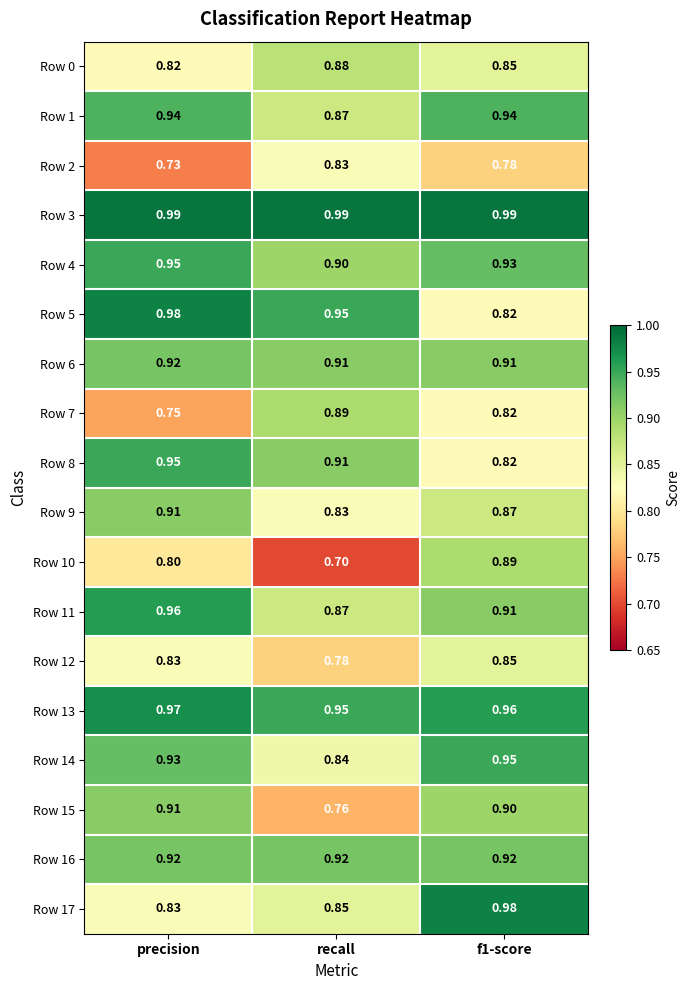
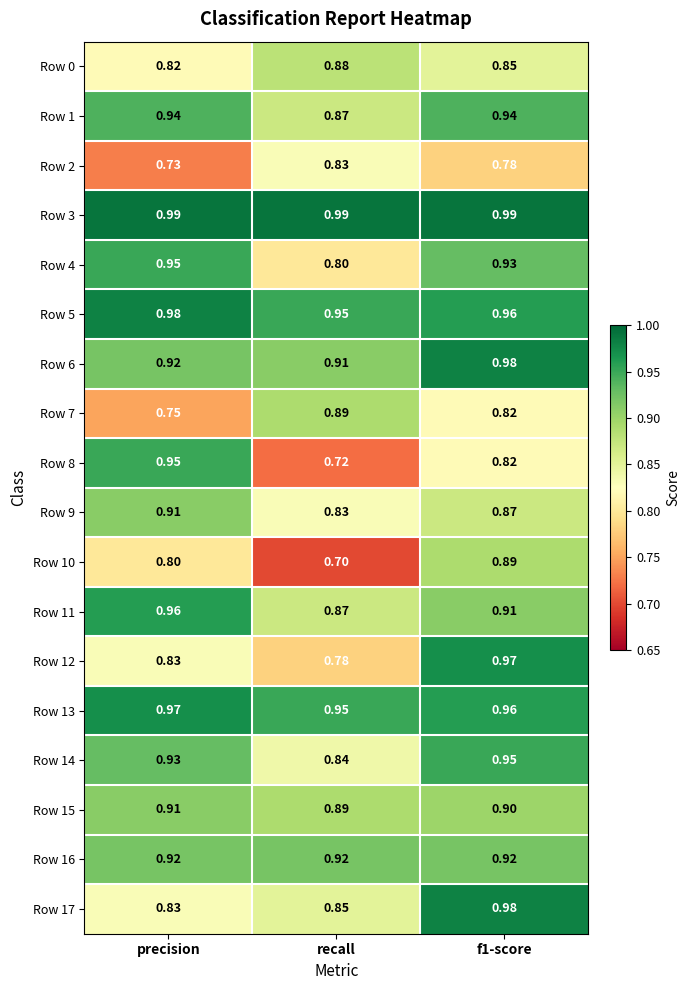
  {
    "Row 0": {
      "precision": 0.82,
      "recall": 0.88,
      "f1-score": 0.85
    },
    "Row 1": {
      "precision": 0.94,
      "recall": 0.87,
      "f1-score": 0.94
    },
    "Row 2": {
      "precision": 0.73,
      "recall": 0.83,
      "f1-score": 0.78
    },
    "Row 3": {
      "precision": 0.99,
      "recall": 0.99,
      "f1-score": 0.99
    },
    "Row 4": {
      "precision": 0.95,
-     "recall": 0.90,
+     "recall": 0.80,
      "f1-score": 0.93
    },
    "Row 5": {
      "precision": 0.98,
      "recall": 0.95,
-     "f1-score": 0.82
+     "f1-score": 0.96
    },
    "Row 6": {
      "precision": 0.92,
      "recall": 0.91,
-     "f1-score": 0.91
+     "f1-score": 0.98
    },
    "Row 7": {
      "precision": 0.75,
      "recall": 0.89,
      "f1-score": 0.82
    },
    "Row 8": {
      "precision": 0.95,
-     "recall": 0.91,
+     "recall": 0.72,
      "f1-score": 0.82
    },
    "Row 9": {
      "precision": 0.91,
      "recall": 0.83,
      "f1-score": 0.87
    },
    "Row 10": {
      "precision": 0.80,
      "recall": 0.70,
      "f1-score": 0.89
    },
    "Row 11": {
      "precision": 0.96,
      "recall": 0.87,
      "f1-score": 0.91
    },
    "Row 12": {
      "precision": 0.83,
      "recall": 0.78,
-     "f1-score": 0.85
+     "f1-score": 0.97
    },
    "Row 13": {
      "precision": 0.97,
      "recall": 0.95,
      "f1-score": 0.96
    },
    "Row 14": {
      "precision": 0.93,
      "recall": 0.84,
      "f1-score": 0.95
    },
    "Row 15": {
      "precision": 0.91,
-     "recall": 0.76,
+     "recall": 0.89,
      "f1-score": 0.90
    },
    "Row 16": {
      "precision": 0.92,
      "recall": 0.92,
      "f1-score": 0.92
    },
    "Row 17": {
      "precision": 0.83,
      "recall": 0.85,
      "f1-score": 0.98
    }
  }
